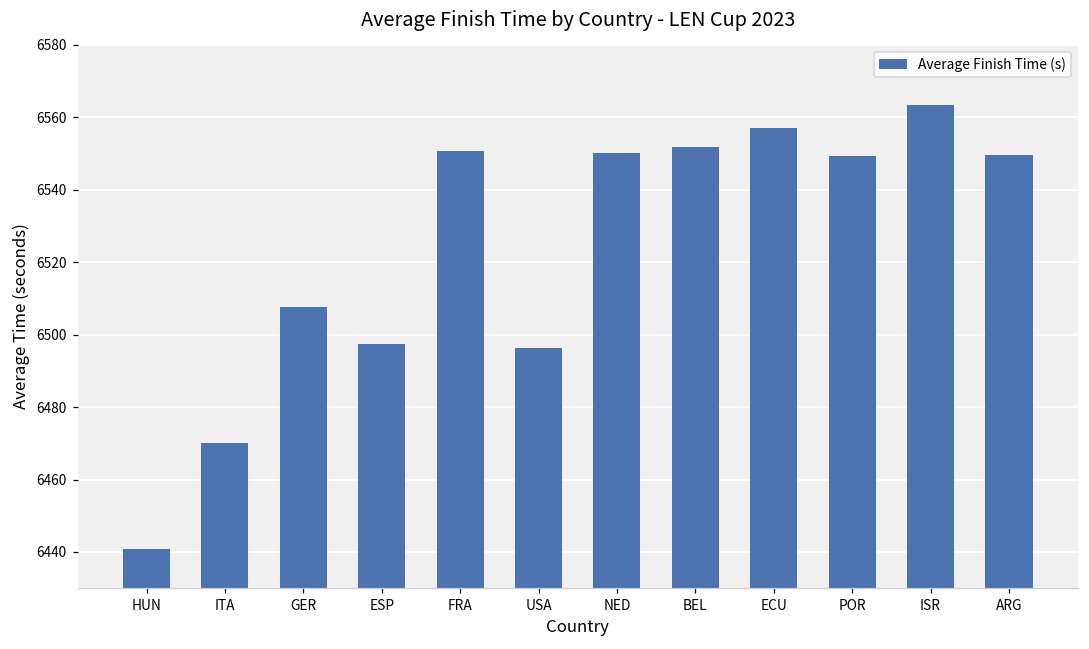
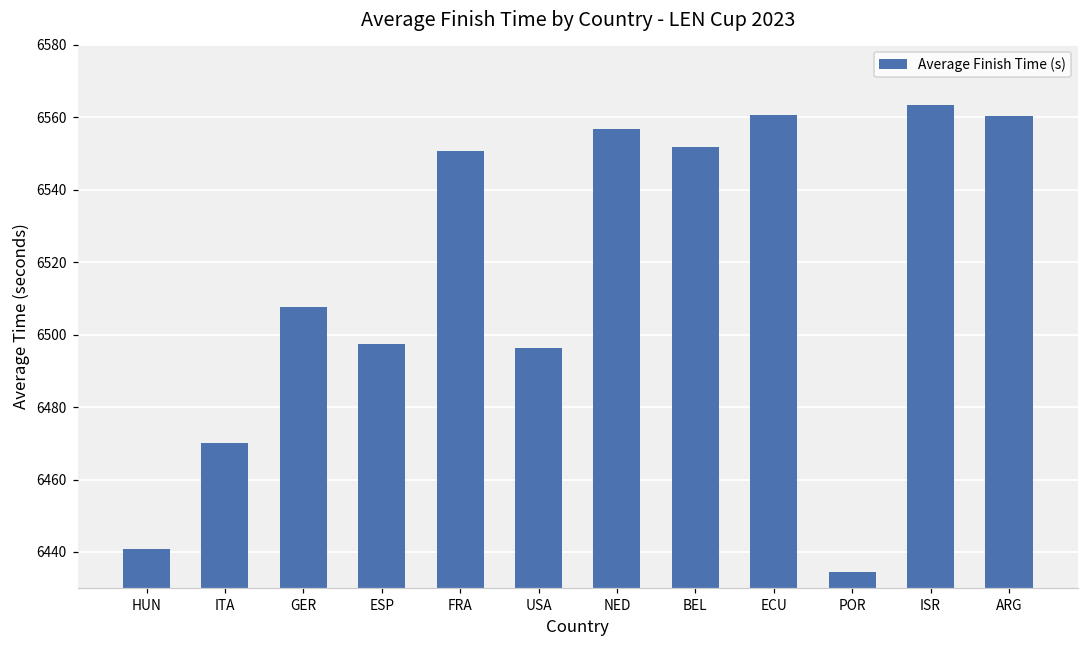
  {
    "HUN": 6441,
    "ITA": 6470,
    "GER": 6508,
    "ESP": 6498,
    "FRA": 6551,
    "USA": 6496,
-   "NED": 6550,
+   "NED": 6557,
    "BEL": 6552,
-   "ECU": 6557,
-   "POR": 6549,
+   "ECU": 6561,
+   "POR": 6434,
    "ISR": 6563,
-   "ARG": 6550
+   "ARG": 6560
  }
